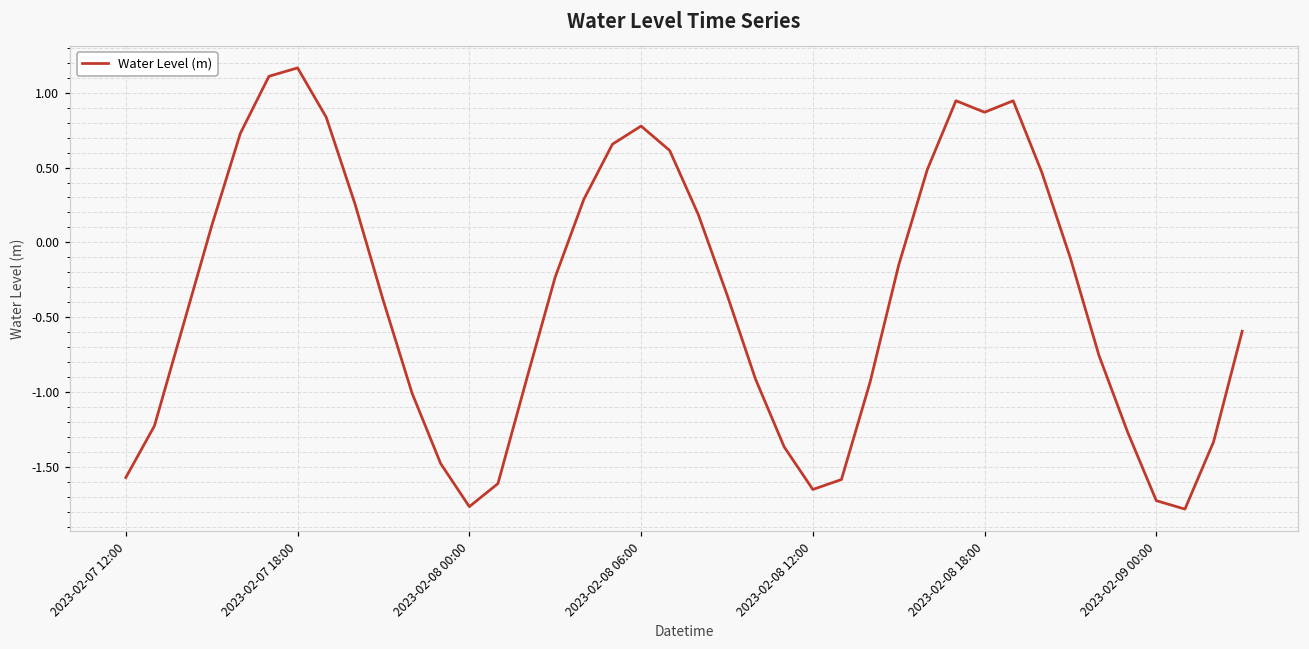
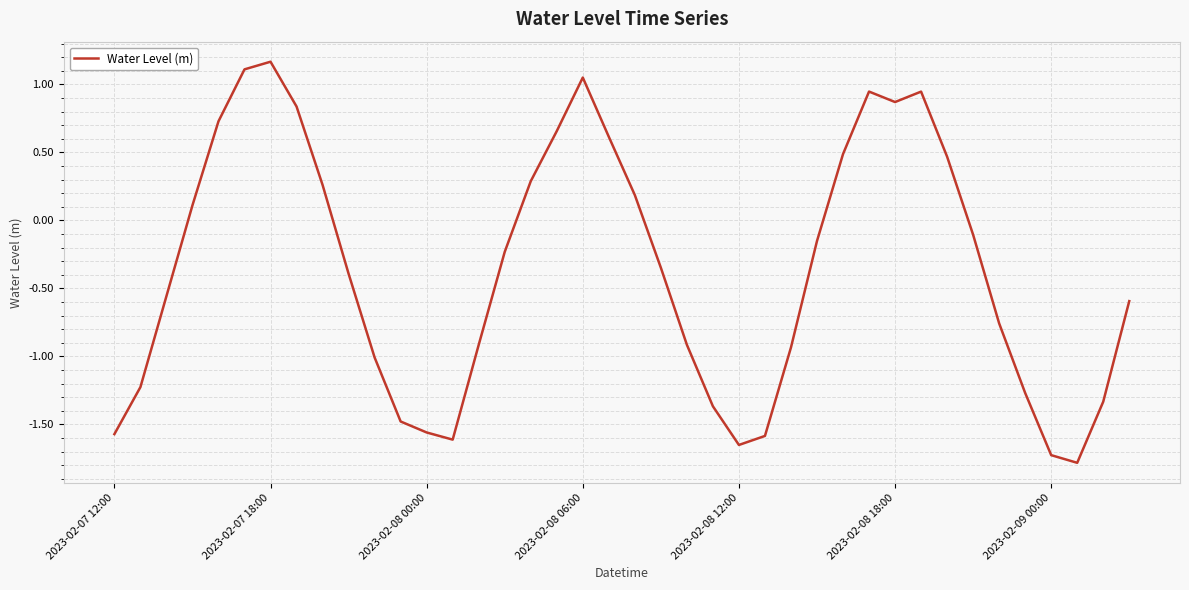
  {
    "2023-02-07 12:00": -1.57,
    "2023-02-07 18:00": 1.17,
-   "2023-02-08 00:00": -1.77,
-   "2023-02-08 06:00": 0.78,
+   "2023-02-08 00:00": -1.56,
+   "2023-02-08 06:00": 1.05,
    "2023-02-08 12:00": -1.65,
    "2023-02-08 18:00": 0.87,
    "2023-02-09 00:00": -1.73
  }
